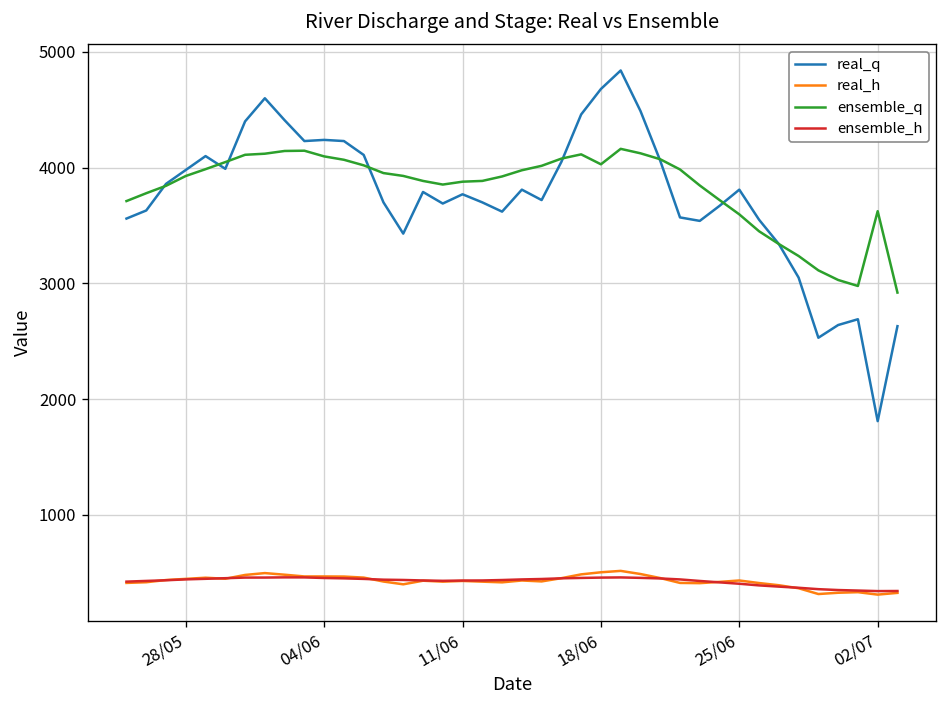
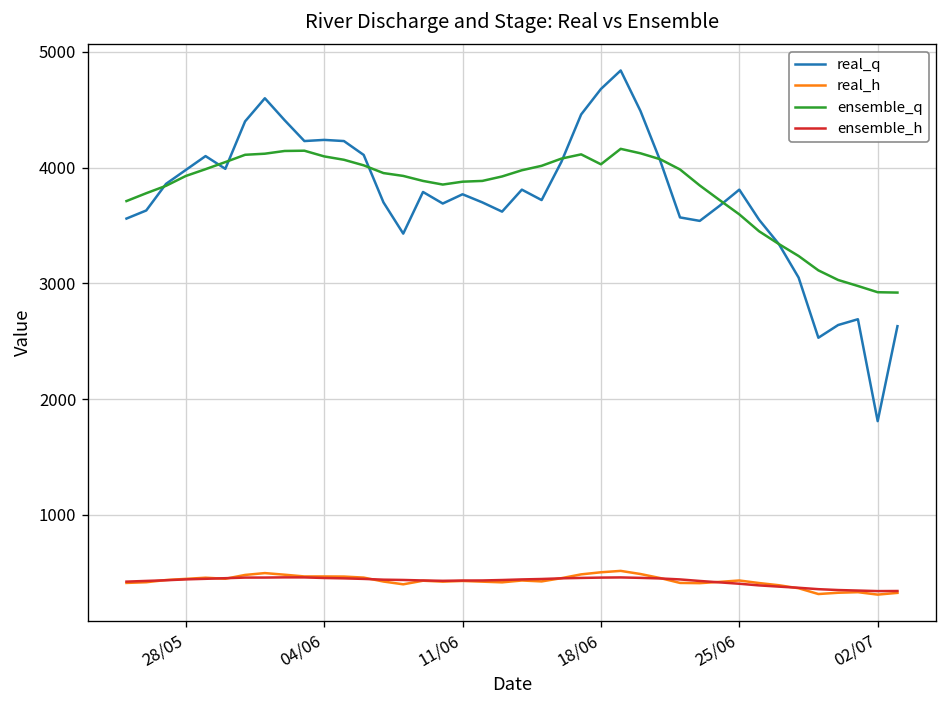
  {
    "real_q": {
      "28/05": 4000,
      "04/06": 4200,
      "11/06": 3800,
      "18/06": 4700,
      "25/06": 3800,
      "02/07": 1800
    },
    "real_h": {
      "18/06": 500,
      "25/06": 400,
      "02/07": 300
    },
    "ensemble_q": {
      "28/05": 3900,
      "04/06": 4100,
      "11/06": 3900,
      "18/06": 4000,
      "25/06": 3600,
-     "02/07": 3600
+     "02/07": 2900
    },
    "ensemble_h": {
      "18/06": 500,
      "25/06": 400,
      "02/07": 300
    }
  }
